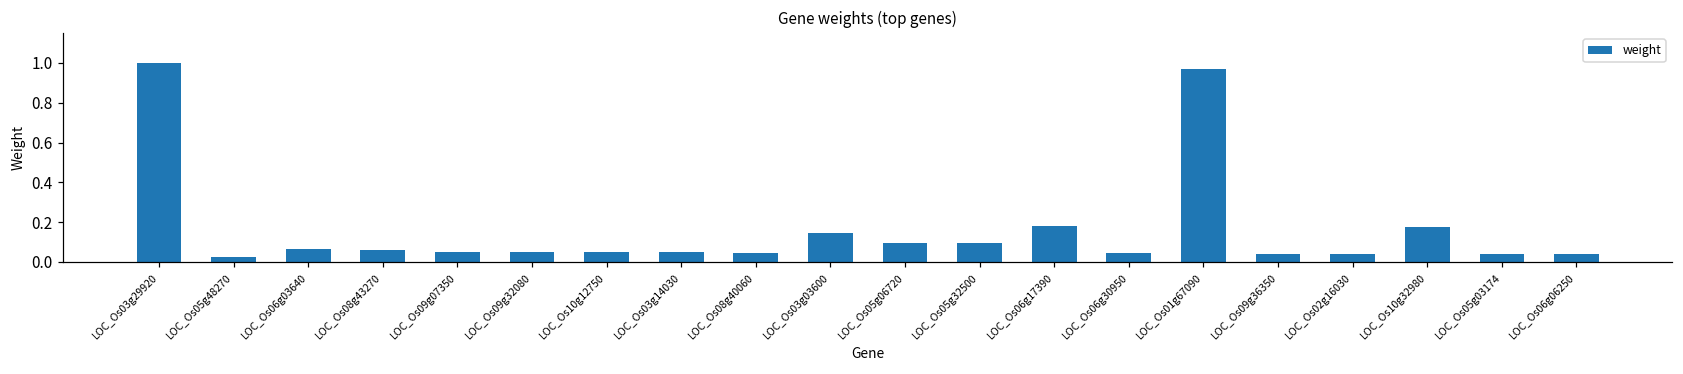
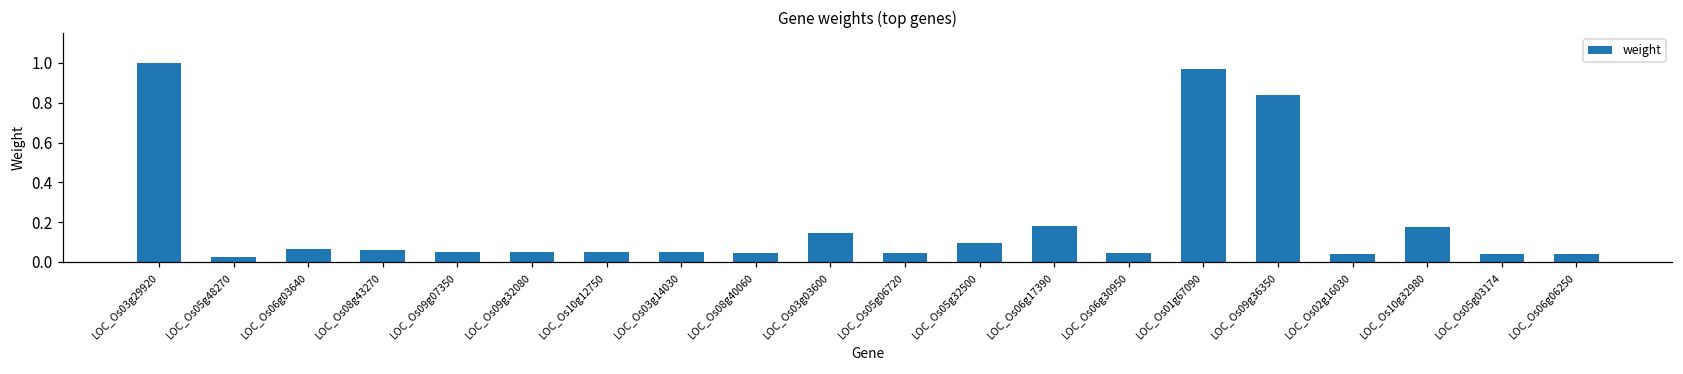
  {
    "LOC_Os03g29920": 1.00,
    "LOC_Os05g48270": 0.03,
    "LOC_Os06g03640": 0.06,
    "LOC_Os08g43270": 0.06,
    "LOC_Os09g07350": 0.05,
    "LOC_Os09g32080": 0.05,
    "LOC_Os10g12750": 0.05,
    "LOC_Os03g14030": 0.05,
    "LOC_Os08g40060": 0.05,
    "LOC_Os03g03600": 0.14,
-   "LOC_Os05g06720": 0.10,
+   "LOC_Os05g06720": 0.04,
    "LOC_Os05g32500": 0.10,
    "LOC_Os06g17390": 0.18,
    "LOC_Os06g30950": 0.04,
    "LOC_Os01g67090": 0.97,
-   "LOC_Os09g36350": 0.04,
+   "LOC_Os09g36350": 0.84,
    "LOC_Os02g16030": 0.04,
    "LOC_Os10g32980": 0.17,
    "LOC_Os05g03174": 0.04,
    "LOC_Os06g06250": 0.04
  }
